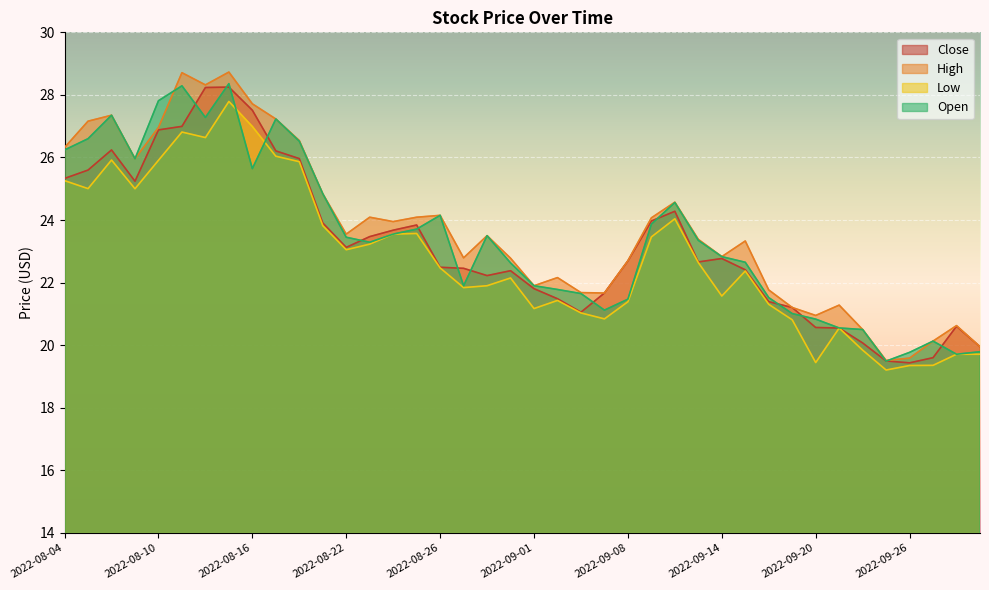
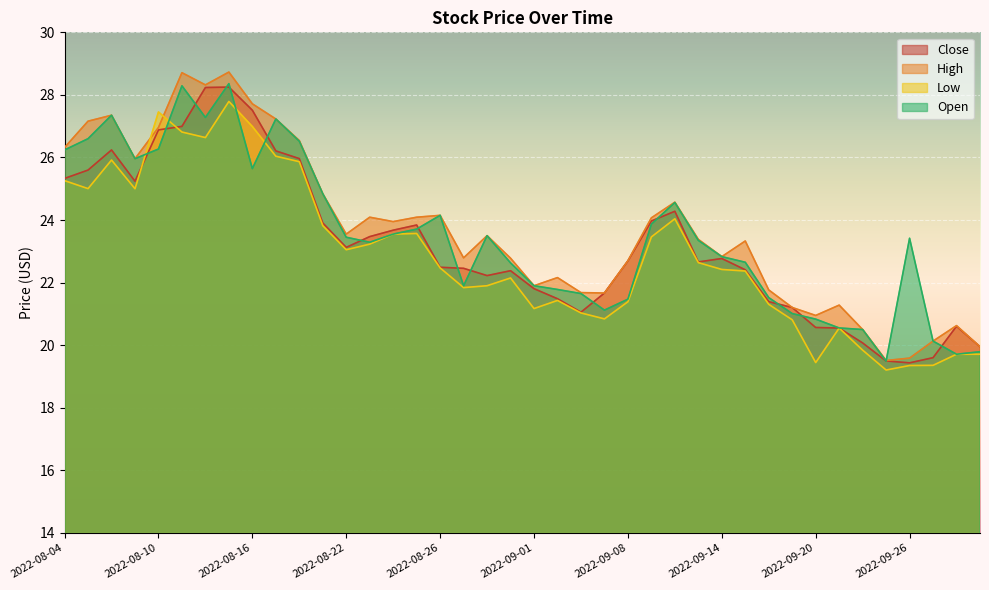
  {
    "Close": {
      "2022-08-16": 27.5,
      "2022-09-01": 21.8,
      "2022-09-20": 20.6,
      "2022-09-26": 19.4
    },
    "High": {
      "2022-08-16": 27.7,
      "2022-08-22": 23.5,
      "2022-09-20": 21.0,
      "2022-09-26": 19.6
    },
    "Low": {
-     "2022-08-10": 25.9,
+     "2022-08-10": 27.5,
      "2022-08-16": 27.0,
      "2022-09-01": 21.2,
-     "2022-09-14": 21.6,
+     "2022-09-14": 22.4,
      "2022-09-20": 19.4,
      "2022-09-26": 19.4
    },
    "Open": {
-     "2022-08-10": 27.8,
+     "2022-08-10": 26.3,
      "2022-08-16": 25.6,
      "2022-08-22": 23.5,
      "2022-09-20": 20.8,
-     "2022-09-26": 19.8
+     "2022-09-26": 23.4
    }
  }
